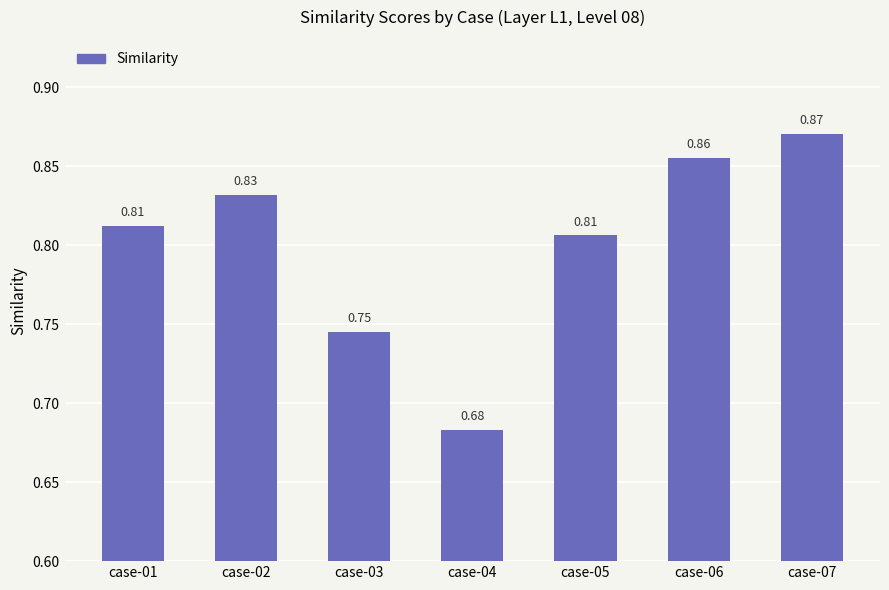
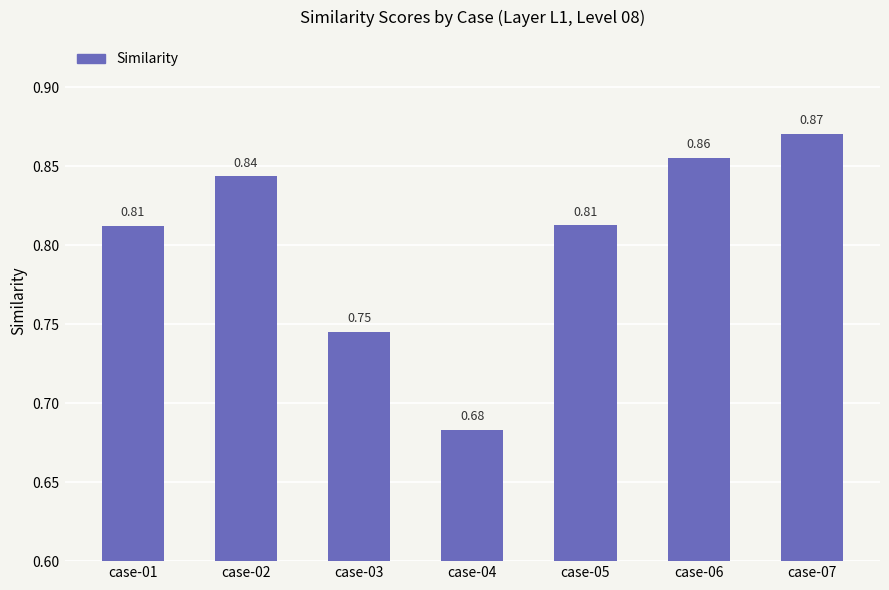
  {
    "case-01": 0.81,
-   "case-02": 0.83,
+   "case-02": 0.84,
    "case-03": 0.75,
    "case-04": 0.68,
-   "case-05": 0.806,
+   "case-05": 0.813,
    "case-06": 0.86,
    "case-07": 0.87
  }
